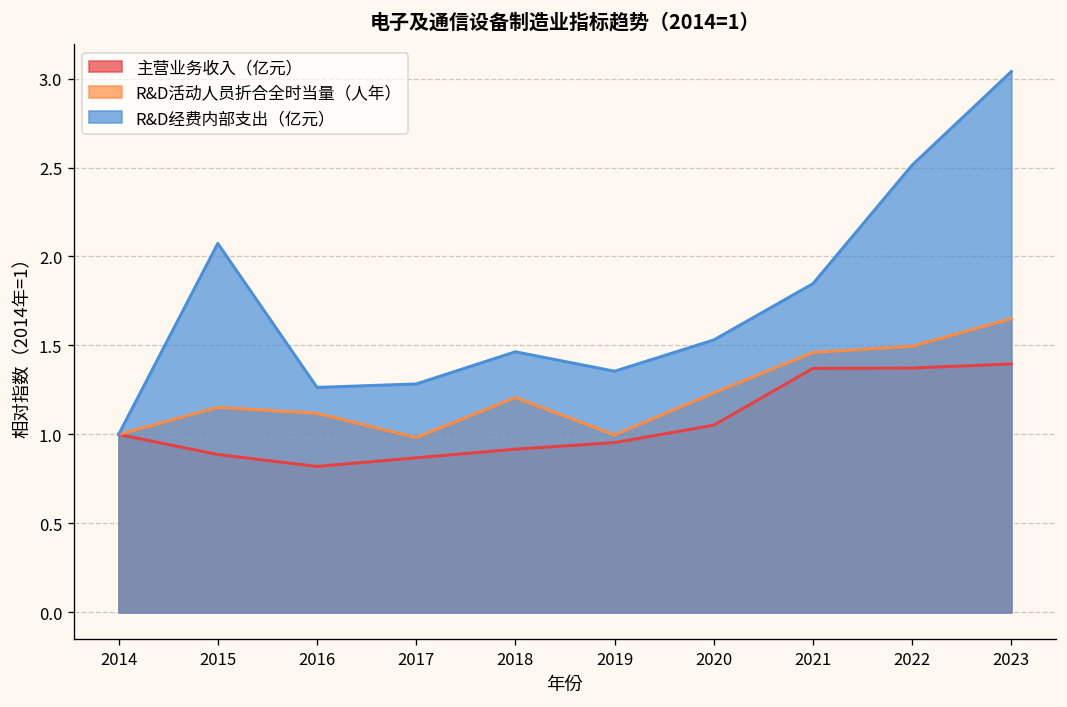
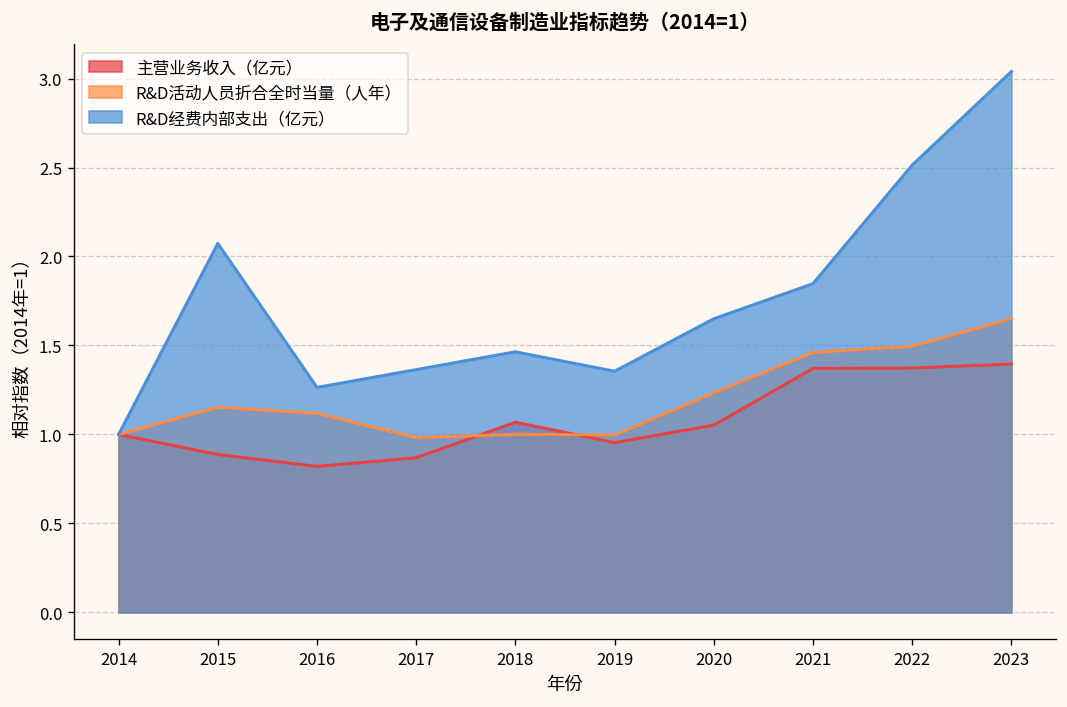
  {
    "主营业务收入（亿元）": {
      "2015": 0.89,
      "2016": 0.82,
      "2017": 0.87,
-     "2018": 0.92,
+     "2018": 1.07,
      "2019": 0.95,
      "2020": 1.05,
      "2021": 1.37,
      "2022": 1.37,
      "2023": 1.40
    },
    "R&D活动人员折合全时当量（人年）": {
      "2015": 1.15,
      "2016": 1.12,
      "2017": 0.98,
-     "2018": 1.21,
+     "2018": 1.00,
      "2019": 1.00,
      "2020": 1.23,
      "2021": 1.46,
      "2022": 1.50,
      "2023": 1.65
    },
    "R&D经费内部支出（亿元）": {
      "2015": 2.07,
      "2016": 1.26,
-     "2017": 1.28,
+     "2017": 1.36,
      "2018": 1.46,
      "2019": 1.36,
-     "2020": 1.53,
+     "2020": 1.65,
      "2021": 1.85,
      "2022": 2.51,
      "2023": 3.04
    }
  }
